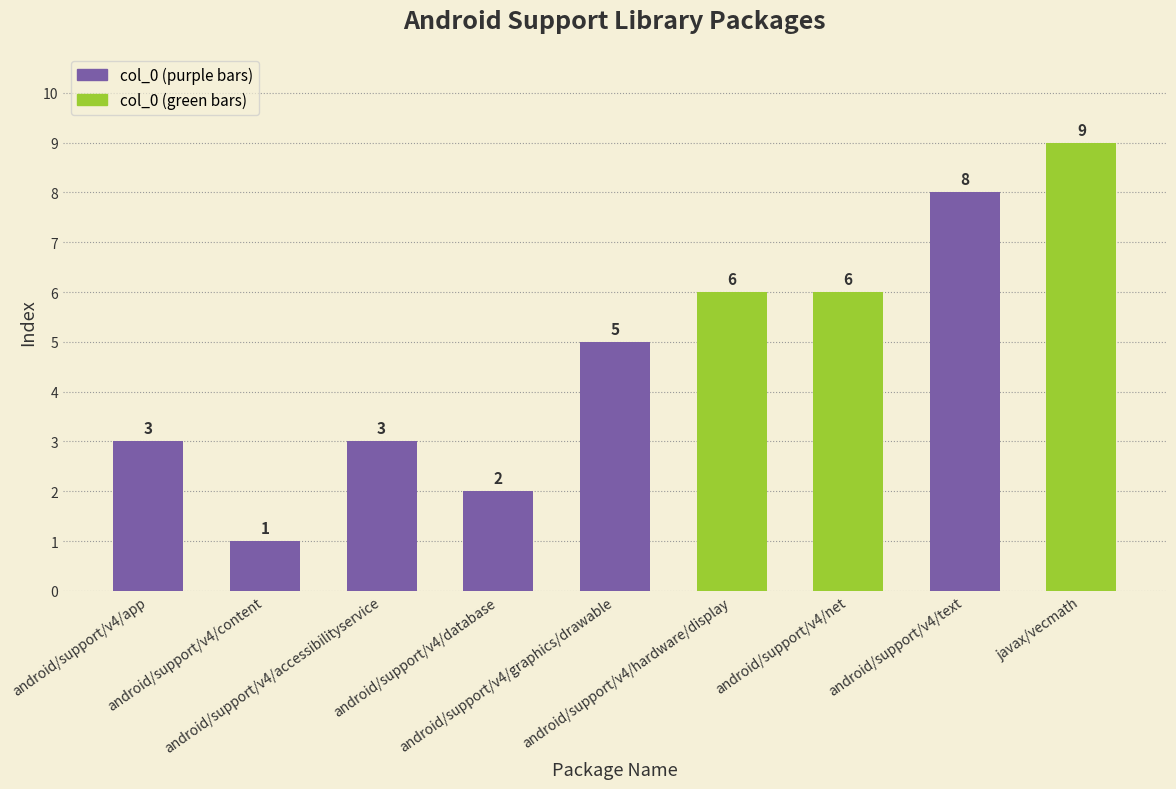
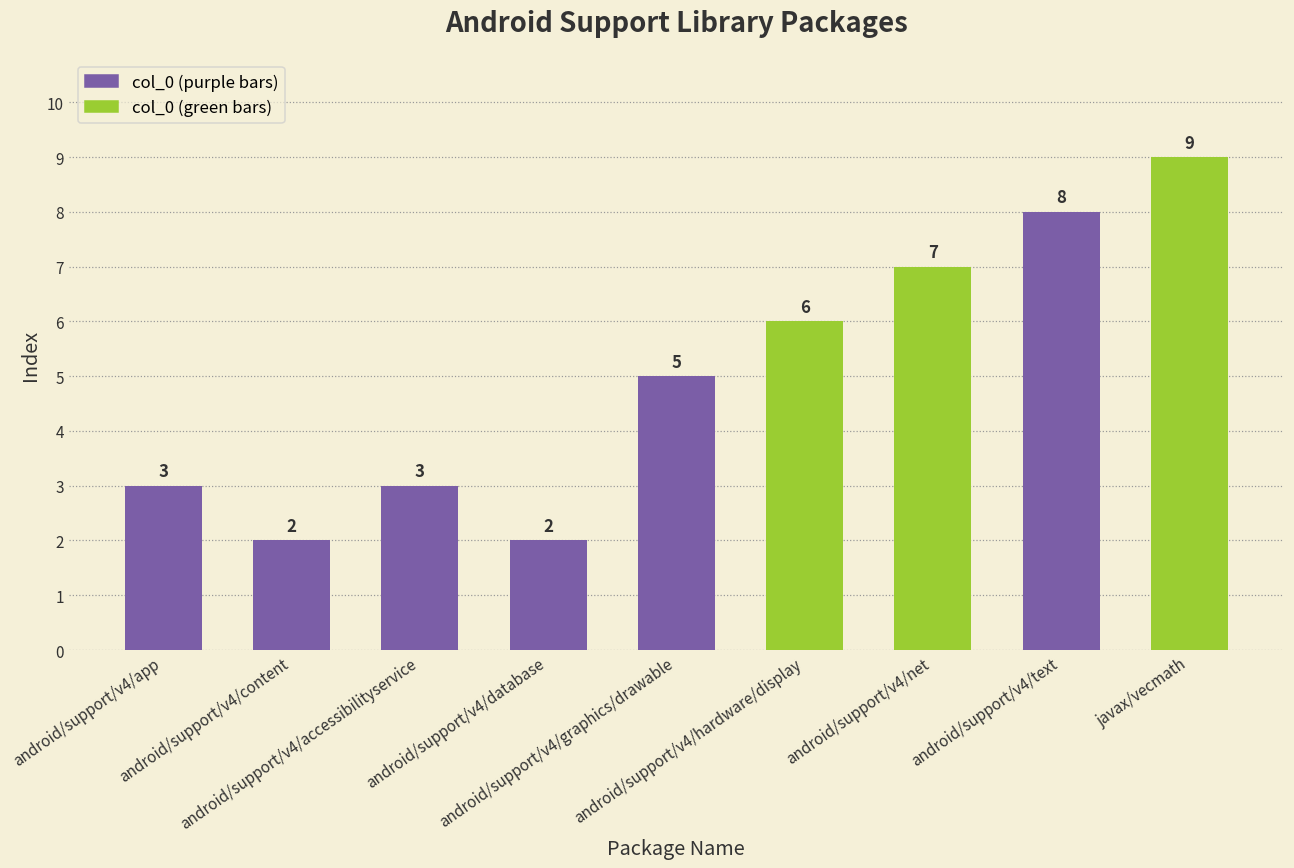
  {
    "android/support/v4/app": 3,
-   "android/support/v4/content": 1,
+   "android/support/v4/content": 2,
    "android/support/v4/accessibilityservice": 3,
    "android/support/v4/database": 2,
    "android/support/v4/graphics/drawable": 5,
    "android/support/v4/hardware/display": 6,
-   "android/support/v4/net": 6,
+   "android/support/v4/net": 7,
    "android/support/v4/text": 8,
    "javax/vecmath": 9
  }
